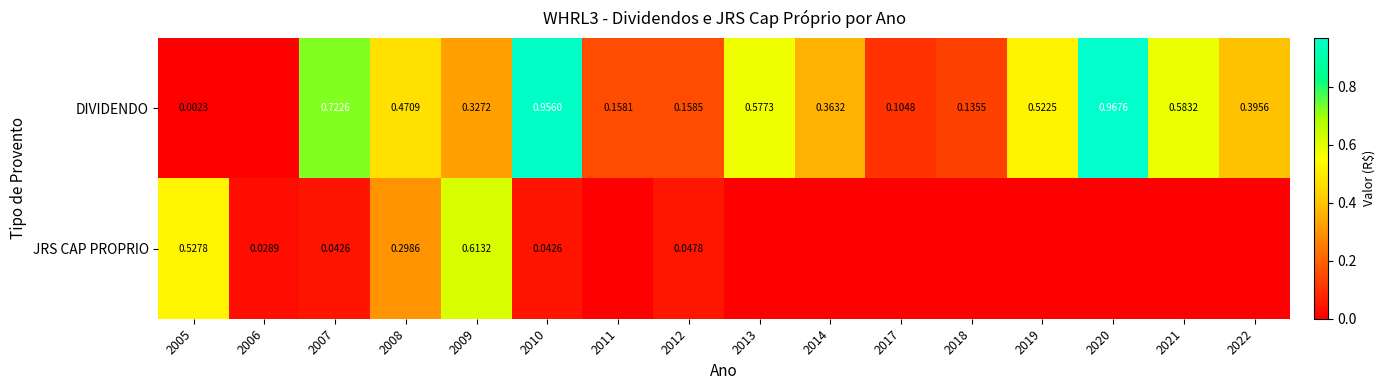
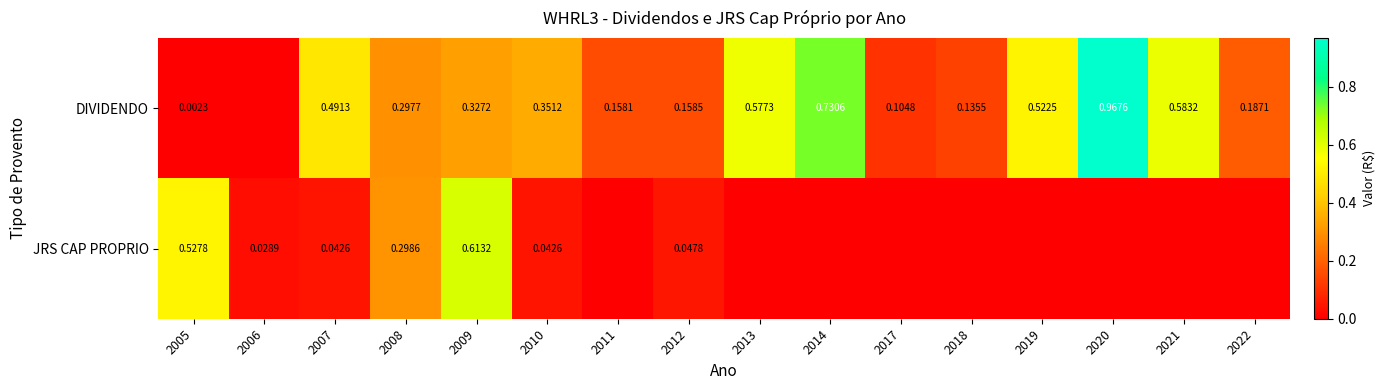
  {
    "DIVIDENDO": {
      "2005": 0.0023,
-     "2007": 0.7226,
-     "2008": 0.4709,
+     "2007": 0.4913,
+     "2008": 0.2977,
      "2009": 0.3272,
-     "2010": 0.9560,
+     "2010": 0.3512,
      "2011": 0.1581,
      "2012": 0.1585,
      "2013": 0.5773,
-     "2014": 0.3632,
+     "2014": 0.7306,
      "2017": 0.1048,
      "2018": 0.1355,
      "2019": 0.5225,
      "2020": 0.9676,
      "2021": 0.5832,
-     "2022": 0.3956
+     "2022": 0.1871
    },
    "JRS CAP PROPRIO": {
      "2005": 0.5278,
      "2006": 0.0289,
      "2007": 0.0426,
      "2008": 0.2986,
      "2009": 0.6132,
      "2010": 0.0426,
      "2012": 0.0478
    }
  }
